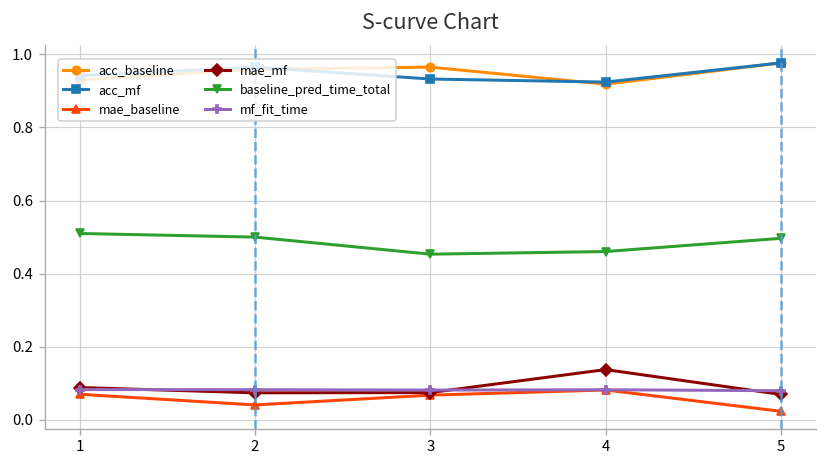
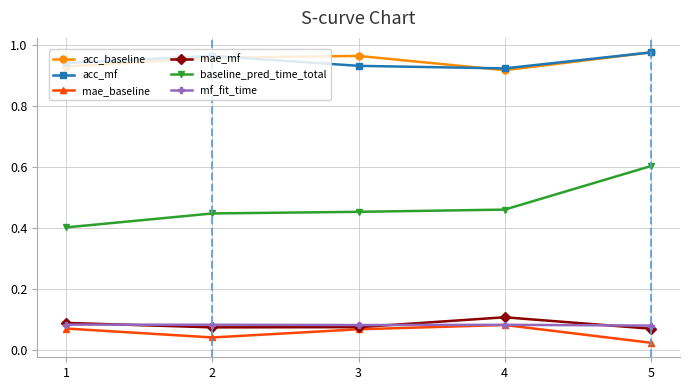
  {
    "acc_baseline": {
      "3": 0.96
    },
    "acc_mf": {
      "3": 0.93
    },
    "mae_baseline": {
      "1": 0.07,
      "2": 0.04,
      "5": 0.02
    },
    "mae_mf": {
      "2": 0.07,
-     "4": 0.14,
+     "4": 0.11,
      "5": 0.07
    },
    "baseline_pred_time_total": {
-     "1": 0.51,
-     "2": 0.50,
+     "1": 0.40,
+     "2": 0.45,
      "3": 0.45,
      "4": 0.46,
-     "5": 0.50
+     "5": 0.60
    },
    "mf_fit_time": {
      "2": 0.08,
      "5": 0.08
    }
  }
